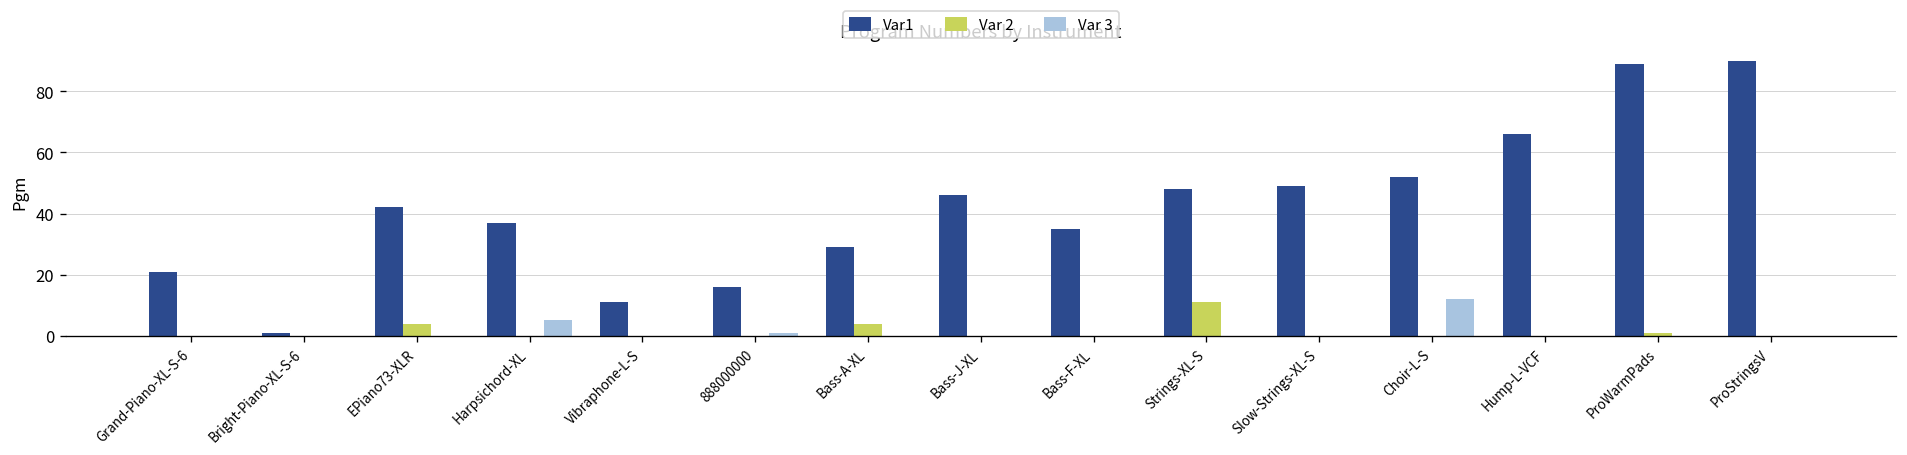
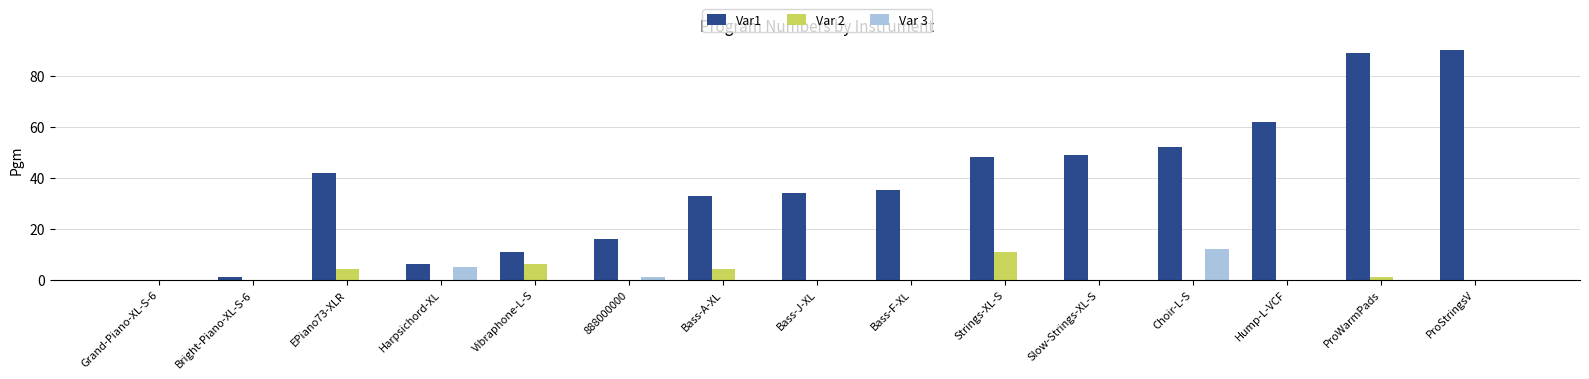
  {
    "Var1": {
-     "Grand-Piano-XL-S-6": 21,
+     "Grand-Piano-XL-S-6": 0,
      "Bright-Piano-XL-S-6": 1,
      "EPiano73-XLR": 42,
-     "Harpsichord-XL": 37,
+     "Harpsichord-XL": 6,
      "Vibraphone-L-S": 11,
      "888000000": 16,
-     "Bass-A-XL": 29,
-     "Bass-J-XL": 46,
+     "Bass-A-XL": 33,
+     "Bass-J-XL": 34,
      "Bass-F-XL": 35,
      "Strings-XL-S": 48,
      "Slow-Strings-XL-S": 49,
      "Choir-L-S": 52,
-     "Hump-L-VCF": 66,
+     "Hump-L-VCF": 62,
      "ProWarmPads": 89,
      "ProStringsV": 90
    },
    "Var 2": {
      "Grand-Piano-XL-S-6": 0,
      "Bright-Piano-XL-S-6": 0,
      "EPiano73-XLR": 4,
      "Harpsichord-XL": 0,
-     "Vibraphone-L-S": 0,
+     "Vibraphone-L-S": 6,
      "888000000": 0,
      "Bass-A-XL": 4,
      "Bass-J-XL": 0,
      "Bass-F-XL": 0,
      "Strings-XL-S": 11,
      "Slow-Strings-XL-S": 0,
      "Choir-L-S": 0,
      "Hump-L-VCF": 0,
      "ProWarmPads": 1,
      "ProStringsV": 0
    },
    "Var 3": {
      "Grand-Piano-XL-S-6": 0,
      "Bright-Piano-XL-S-6": 0,
      "EPiano73-XLR": 0,
      "Harpsichord-XL": 5,
      "Vibraphone-L-S": 0,
      "888000000": 1,
      "Bass-A-XL": 0,
      "Bass-J-XL": 0,
      "Bass-F-XL": 0,
      "Strings-XL-S": 0,
      "Slow-Strings-XL-S": 0,
      "Choir-L-S": 12,
      "Hump-L-VCF": 0,
      "ProWarmPads": 0,
      "ProStringsV": 0
    }
  }
